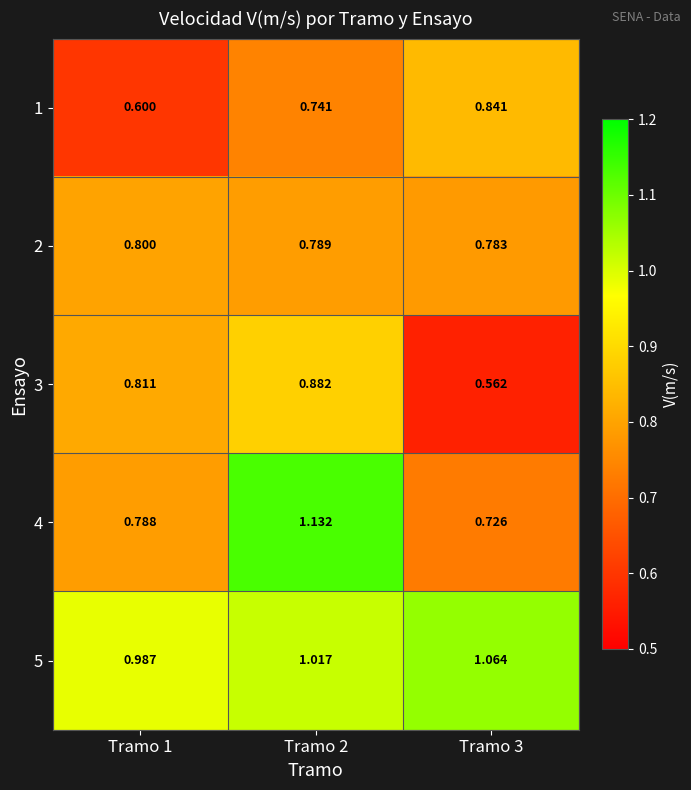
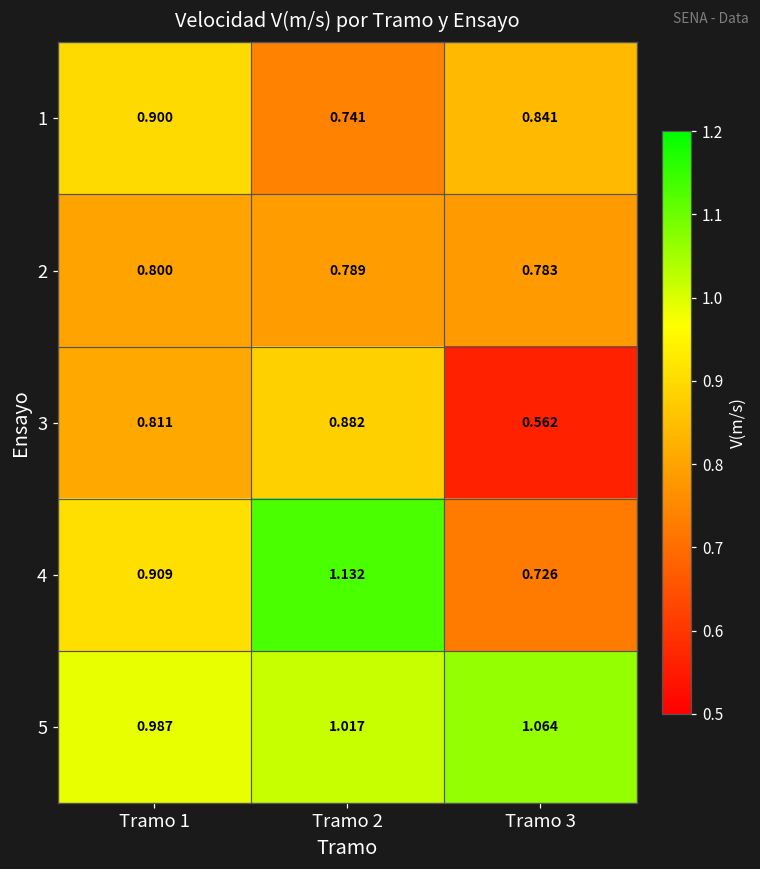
  {
    "1": {
-     "Tramo 1": 0.600,
+     "Tramo 1": 0.900,
      "Tramo 2": 0.741,
      "Tramo 3": 0.841
    },
    "2": {
      "Tramo 1": 0.800,
      "Tramo 2": 0.789,
      "Tramo 3": 0.783
    },
    "3": {
      "Tramo 1": 0.811,
      "Tramo 2": 0.882,
      "Tramo 3": 0.562
    },
    "4": {
-     "Tramo 1": 0.788,
+     "Tramo 1": 0.909,
      "Tramo 2": 1.132,
      "Tramo 3": 0.726
    },
    "5": {
      "Tramo 1": 0.987,
      "Tramo 2": 1.017,
      "Tramo 3": 1.064
    }
  }
